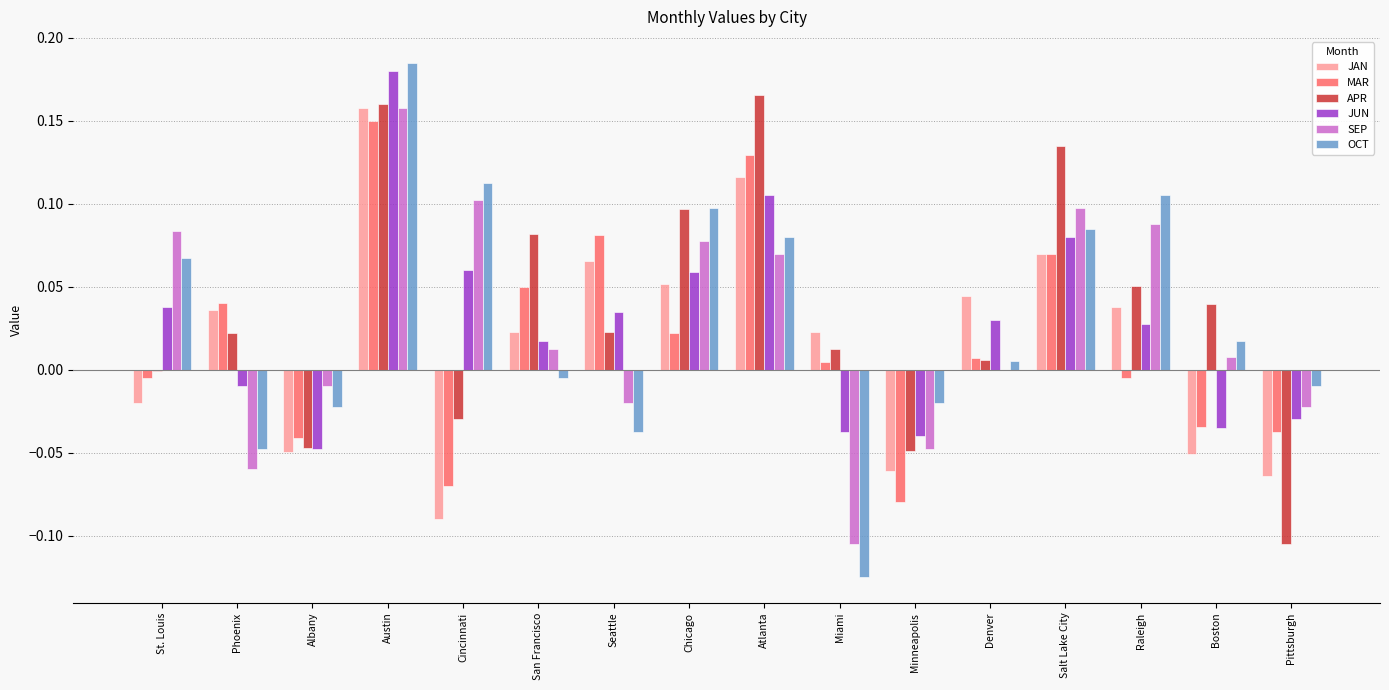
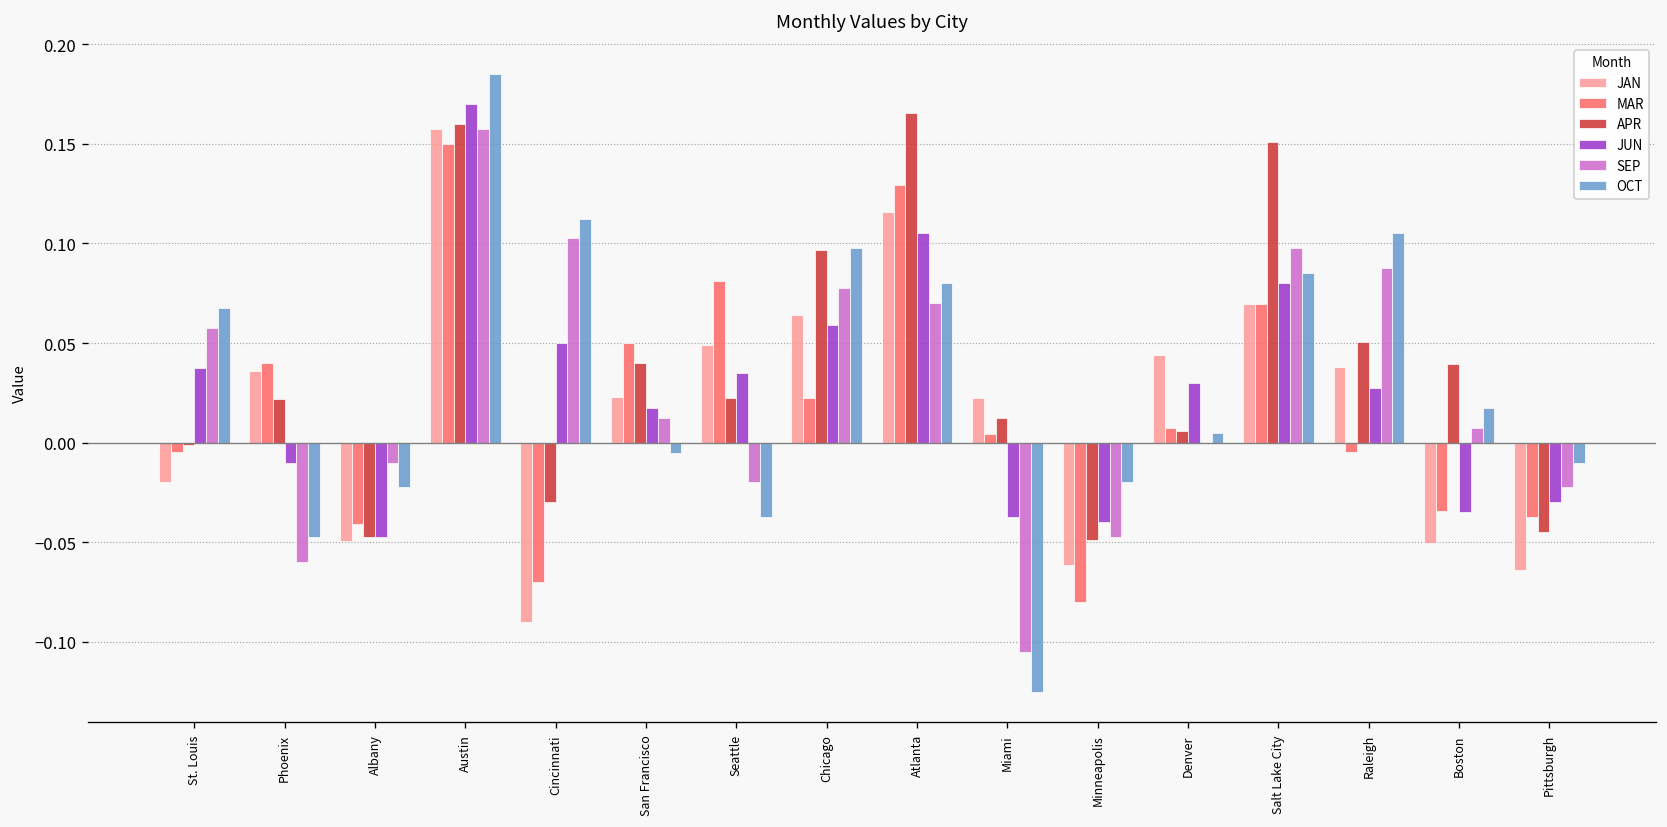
  {
    "JAN": {
      "St. Louis": -0.020,
      "Phoenix": 0.036,
      "Albany": -0.050,
      "Austin": 0.158,
      "Cincinnati": -0.090,
      "San Francisco": 0.023,
-     "Seattle": 0.065,
-     "Chicago": 0.052,
+     "Seattle": 0.049,
+     "Chicago": 0.064,
      "Atlanta": 0.116,
      "Miami": 0.023,
      "Minneapolis": -0.061,
      "Denver": 0.044,
      "Salt Lake City": 0.069,
      "Raleigh": 0.038,
      "Boston": -0.051,
      "Pittsburgh": -0.064
    },
    "MAR": {
      "St. Louis": -0.005,
      "Phoenix": 0.040,
      "Albany": -0.041,
      "Austin": 0.150,
      "Cincinnati": -0.070,
      "San Francisco": 0.050,
      "Seattle": 0.081,
      "Chicago": 0.022,
      "Atlanta": 0.129,
      "Miami": 0.004,
      "Minneapolis": -0.080,
      "Denver": 0.007,
      "Salt Lake City": 0.070,
      "Raleigh": -0.005,
      "Boston": -0.034,
      "Pittsburgh": -0.038
    },
    "APR": {
      "Phoenix": 0.022,
      "Albany": -0.047,
      "Austin": 0.160,
      "Cincinnati": -0.030,
-     "San Francisco": 0.082,
+     "San Francisco": 0.040,
      "Seattle": 0.022,
      "Chicago": 0.097,
      "Atlanta": 0.166,
      "Miami": 0.013,
      "Minneapolis": -0.049,
      "Denver": 0.006,
-     "Salt Lake City": 0.135,
+     "Salt Lake City": 0.151,
      "Raleigh": 0.051,
      "Boston": 0.039,
-     "Pittsburgh": -0.105
+     "Pittsburgh": -0.045
    },
    "JUN": {
      "St. Louis": 0.038,
      "Phoenix": -0.01,
      "Albany": -0.048,
-     "Austin": 0.18,
-     "Cincinnati": 0.06,
+     "Austin": 0.17,
+     "Cincinnati": 0.05,
      "San Francisco": 0.018,
      "Seattle": 0.035,
      "Chicago": 0.06,
      "Atlanta": 0.105,
      "Miami": -0.038,
      "Minneapolis": -0.04,
      "Denver": 0.03,
      "Salt Lake City": 0.08,
      "Raleigh": 0.028,
      "Boston": -0.035,
      "Pittsburgh": -0.03
    },
    "SEP": {
-     "St. Louis": 0.084,
+     "St. Louis": 0.058,
      "Phoenix": -0.060,
      "Albany": -0.010,
      "Austin": 0.158,
      "Cincinnati": 0.103,
      "San Francisco": 0.013,
      "Seattle": -0.020,
      "Chicago": 0.078,
      "Atlanta": 0.070,
      "Miami": -0.105,
      "Minneapolis": -0.048,
      "Denver": 0.000,
      "Salt Lake City": 0.098,
      "Raleigh": 0.088,
      "Boston": 0.008,
      "Pittsburgh": -0.023
    },
    "OCT": {
      "St. Louis": 0.068,
      "Phoenix": -0.048,
      "Albany": -0.023,
      "Austin": 0.185,
      "Cincinnati": 0.113,
      "San Francisco": -0.005,
      "Seattle": -0.038,
      "Chicago": 0.098,
      "Atlanta": 0.080,
      "Miami": -0.125,
      "Minneapolis": -0.020,
      "Denver": 0.005,
      "Salt Lake City": 0.085,
      "Raleigh": 0.105,
      "Boston": 0.018,
      "Pittsburgh": -0.010
    }
  }
